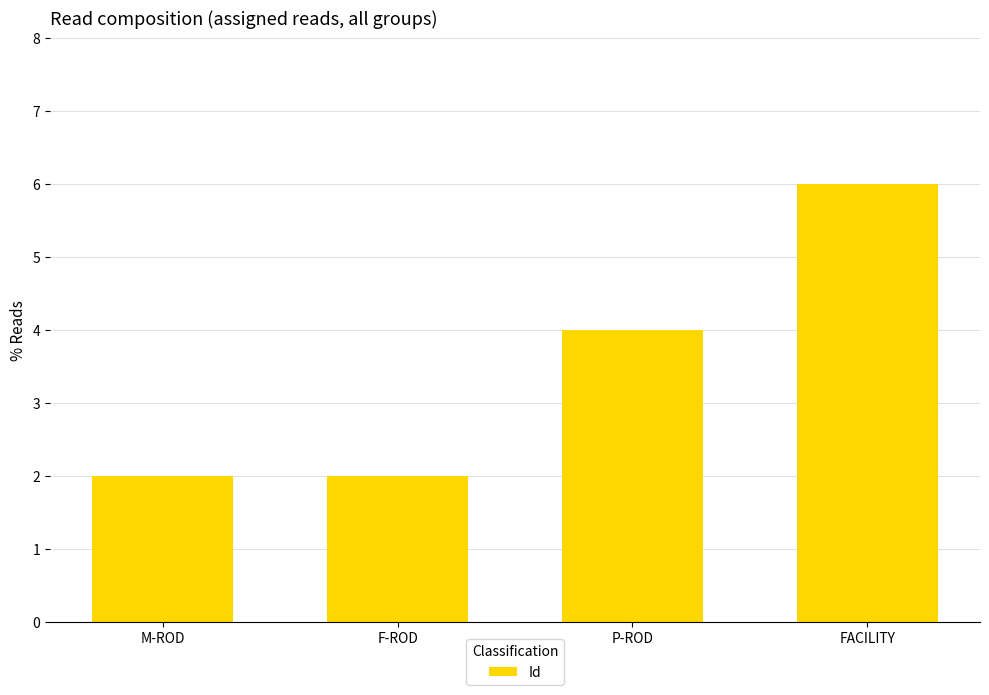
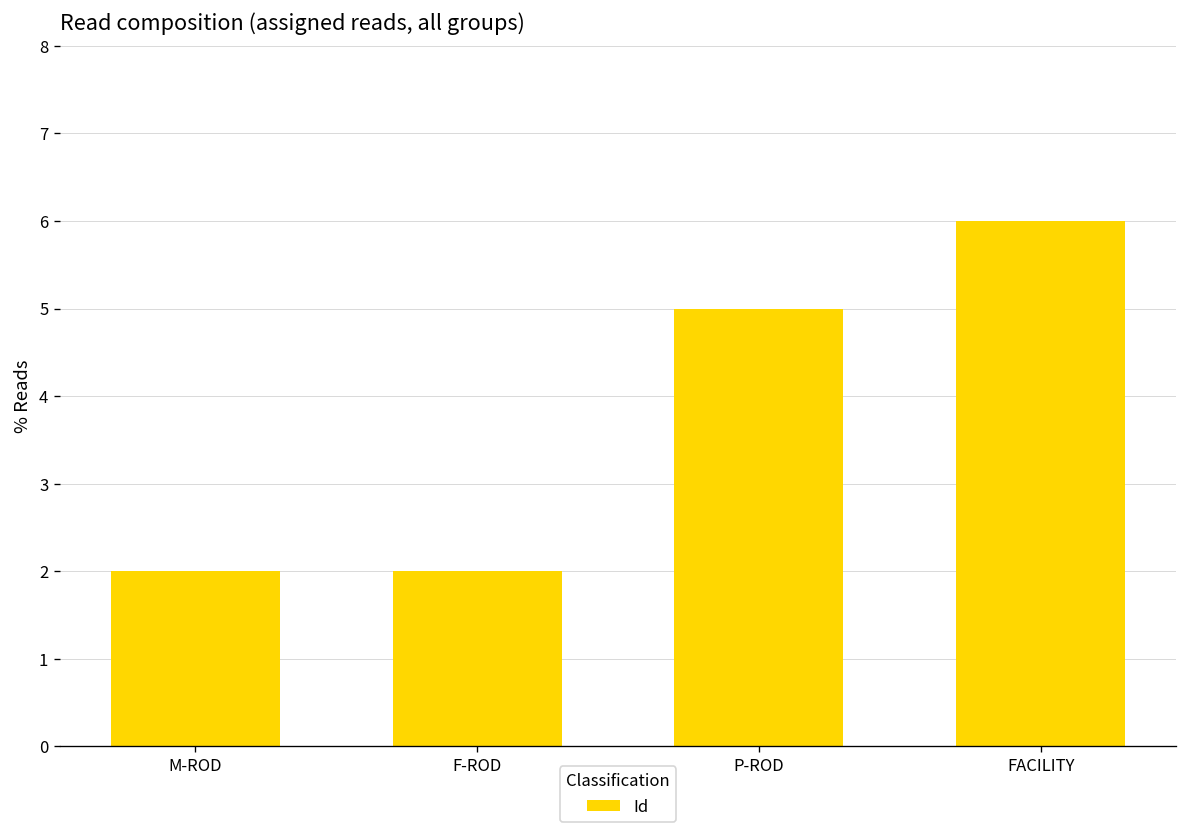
  {
    "M-ROD": 2,
    "F-ROD": 2,
-   "P-ROD": 4,
+   "P-ROD": 5,
    "FACILITY": 6
  }
